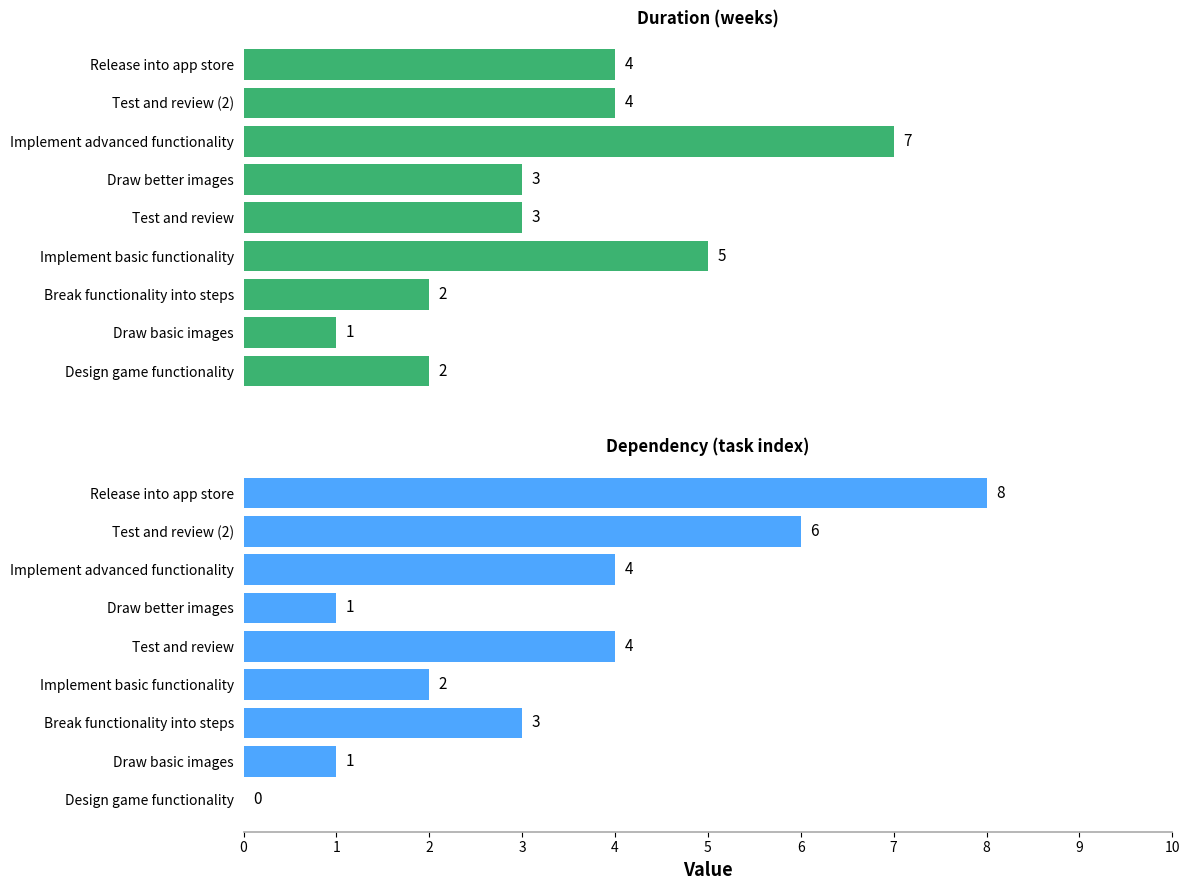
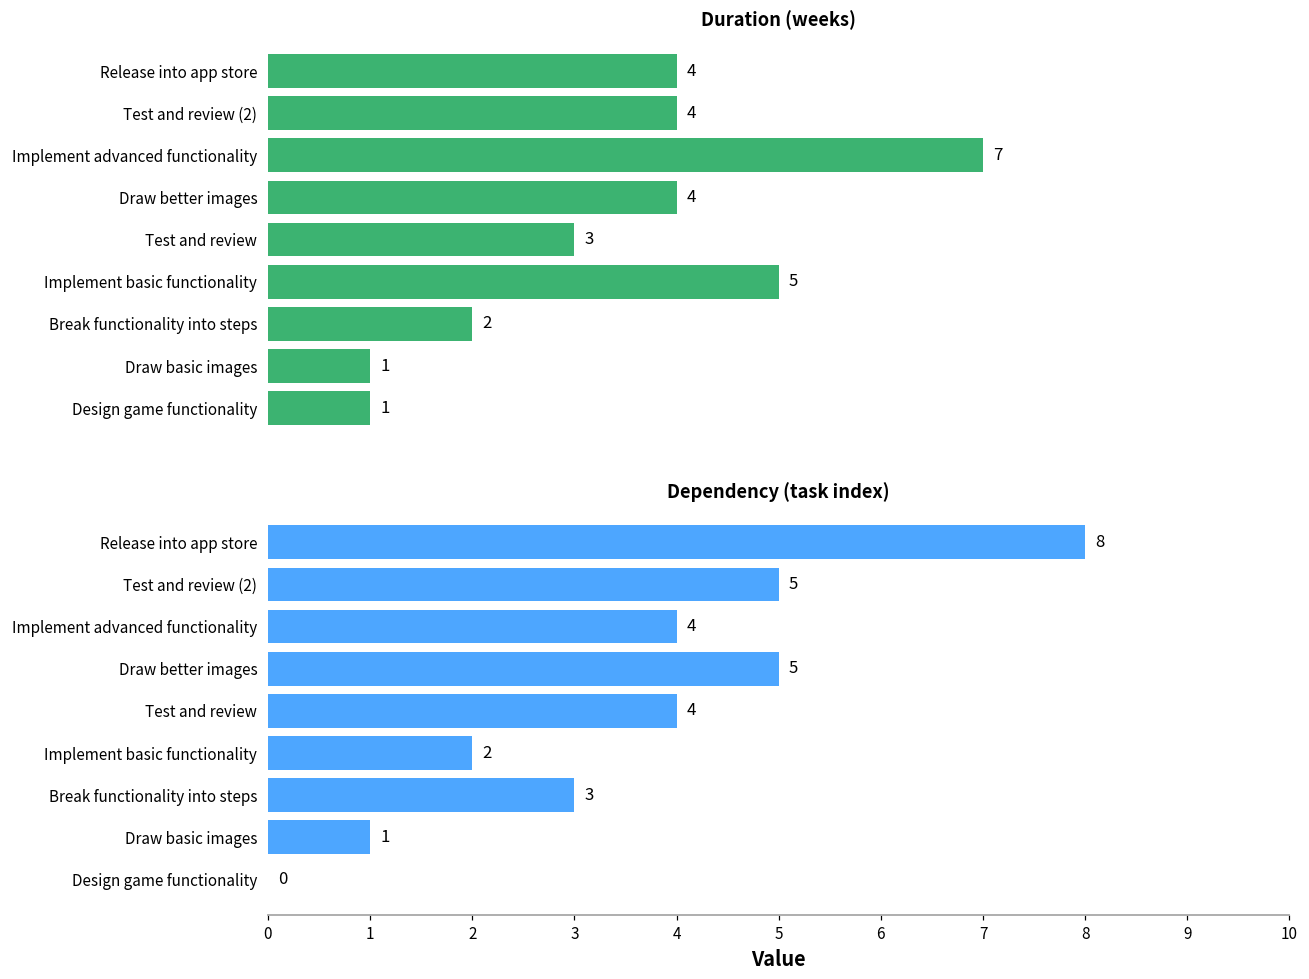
  {
    "Duration (weeks)": {
      "Release into app store": 4,
      "Test and review (2)": 4,
      "Implement advanced functionality": 7,
-     "Draw better images": 3,
+     "Draw better images": 4,
      "Test and review": 3,
      "Implement basic functionality": 5,
      "Break functionality into steps": 2,
      "Draw basic images": 1,
-     "Design game functionality": 2
+     "Design game functionality": 1
    },
    "Dependency (task index)": {
      "Release into app store": 8,
-     "Test and review (2)": 6,
+     "Test and review (2)": 5,
      "Implement advanced functionality": 4,
-     "Draw better images": 1,
+     "Draw better images": 5,
      "Test and review": 4,
      "Implement basic functionality": 2,
      "Break functionality into steps": 3,
      "Draw basic images": 1,
      "Design game functionality": 0
    }
  }
